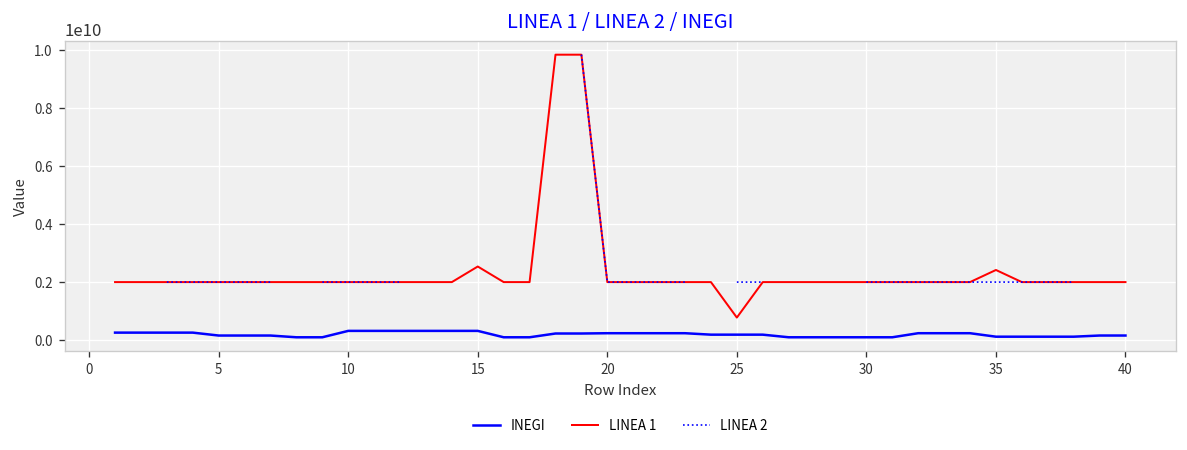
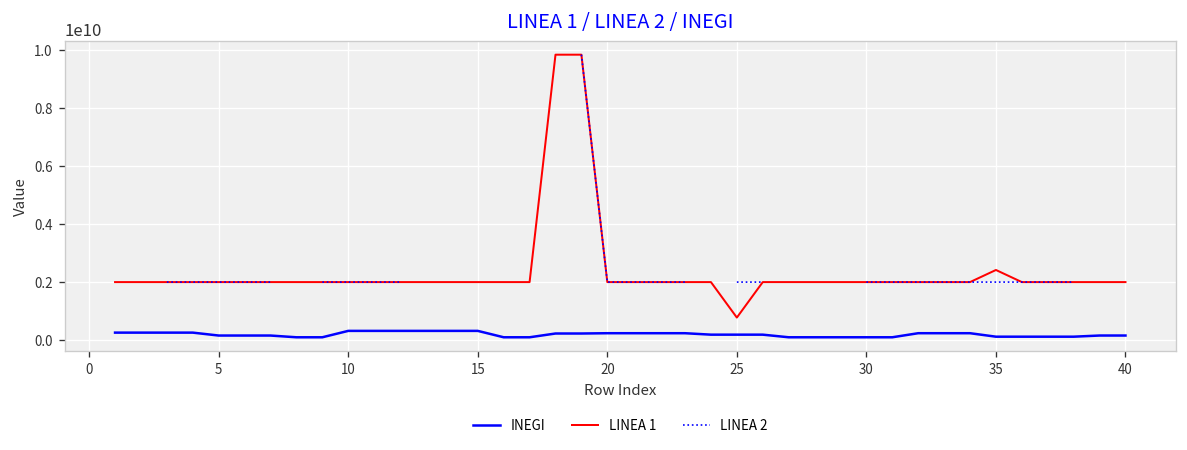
  {
    "LINEA 1": {
-     "15": 2500000000,
+     "15": 2000000000,
      "25": 800000000,
      "35": 2400000000
    }
  }
